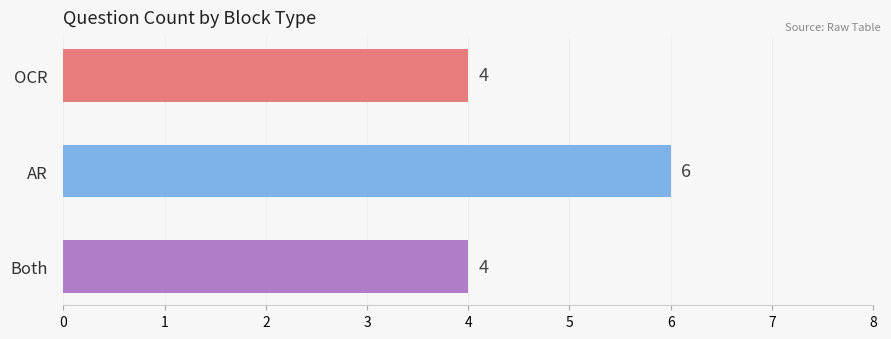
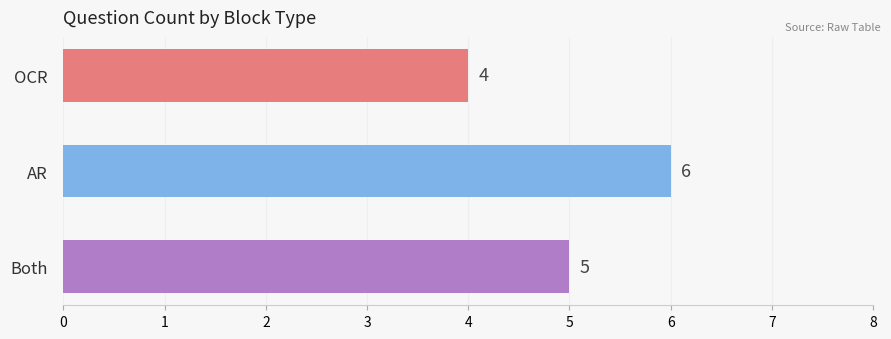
  {
    "OCR": 4,
    "AR": 6,
-   "Both": 4
+   "Both": 5
  }
